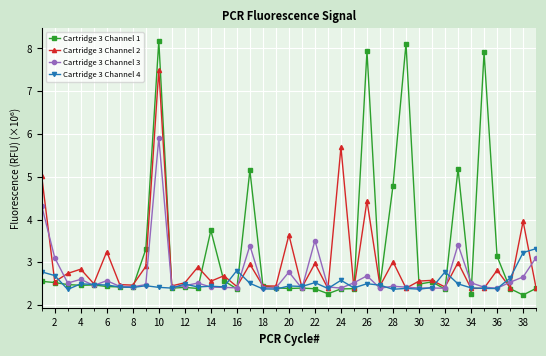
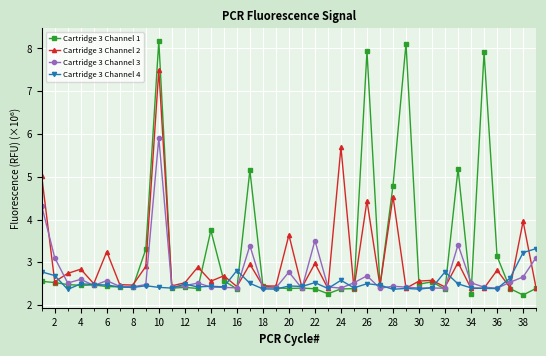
  {
    "Cartridge 3 Channel 1": {
      "10": 8.2,
      "14": 3.7,
      "22": 2.4,
      "26": 7.9,
      "28": 4.8,
      "30": 2.5,
      "34": 2.3,
      "36": 3.1,
      "38": 2.2
    },
    "Cartridge 3 Channel 2": {
      "4": 2.8,
      "6": 3.3,
      "10": 7.5,
      "14": 2.6,
      "20": 3.6,
      "22": 3.0,
      "24": 5.7,
      "26": 4.4,
-     "28": 3.0,
+     "28": 4.5,
      "30": 2.6,
      "36": 2.8,
      "38": 4.0
    },
    "Cartridge 3 Channel 3": {
      "2": 3.1,
      "4": 2.6,
      "6": 2.6,
      "10": 5.9,
      "20": 2.8,
      "22": 3.5,
      "26": 2.7,
      "28": 2.4,
      "34": 2.5,
      "38": 2.7
    },
    "Cartridge 3 Channel 4": {
      "2": 2.7,
      "10": 2.4,
      "16": 2.8,
      "22": 2.5,
      "24": 2.6,
      "26": 2.5,
      "28": 2.4,
      "32": 2.8,
      "38": 3.2
    }
  }
